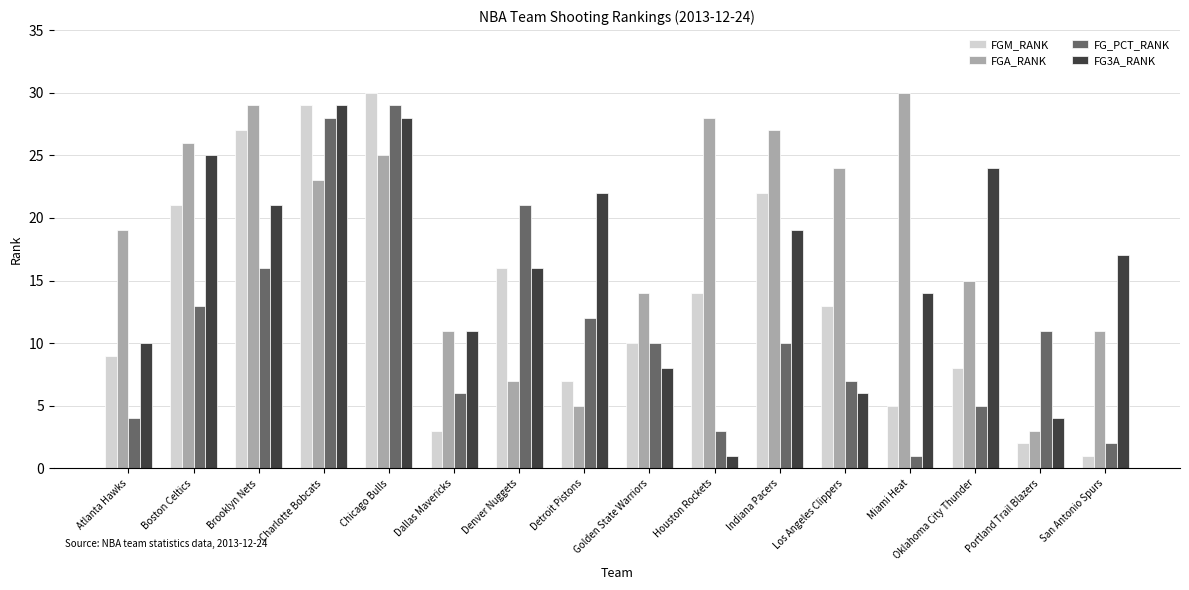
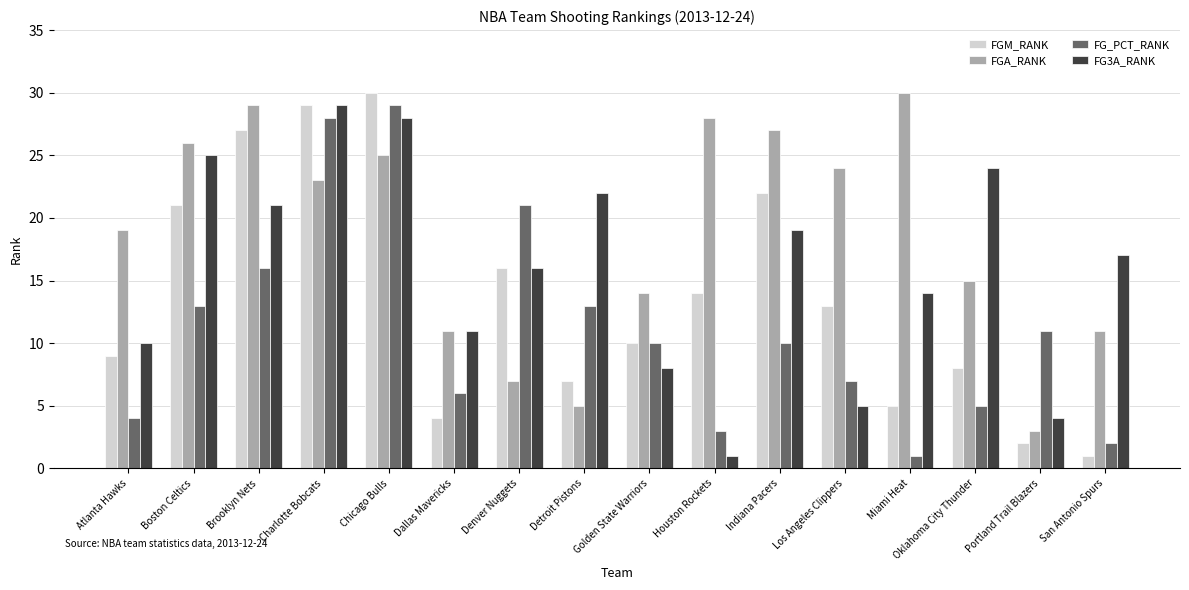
  {
    "FGM_RANK": {
      "Atlanta Hawks": 9,
      "Boston Celtics": 21,
      "Brooklyn Nets": 27,
      "Charlotte Bobcats": 29,
      "Chicago Bulls": 30,
-     "Dallas Mavericks": 3,
+     "Dallas Mavericks": 4,
      "Denver Nuggets": 16,
      "Detroit Pistons": 7,
      "Golden State Warriors": 10,
      "Houston Rockets": 14,
      "Indiana Pacers": 22,
      "Los Angeles Clippers": 13,
      "Miami Heat": 5,
      "Oklahoma City Thunder": 8,
      "Portland Trail Blazers": 2,
      "San Antonio Spurs": 1
    },
    "FGA_RANK": {
      "Atlanta Hawks": 19,
      "Boston Celtics": 26,
      "Brooklyn Nets": 29,
      "Charlotte Bobcats": 23,
      "Chicago Bulls": 25,
      "Dallas Mavericks": 11,
      "Denver Nuggets": 7,
      "Detroit Pistons": 5,
      "Golden State Warriors": 14,
      "Houston Rockets": 28,
      "Indiana Pacers": 27,
      "Los Angeles Clippers": 24,
      "Miami Heat": 30,
      "Oklahoma City Thunder": 15,
      "Portland Trail Blazers": 3,
      "San Antonio Spurs": 11
    },
    "FG_PCT_RANK": {
      "Atlanta Hawks": 4,
      "Boston Celtics": 13,
      "Brooklyn Nets": 16,
      "Charlotte Bobcats": 28,
      "Chicago Bulls": 29,
      "Dallas Mavericks": 6,
      "Denver Nuggets": 21,
-     "Detroit Pistons": 12,
+     "Detroit Pistons": 13,
      "Golden State Warriors": 10,
      "Houston Rockets": 3,
      "Indiana Pacers": 10,
      "Los Angeles Clippers": 7,
      "Miami Heat": 1,
      "Oklahoma City Thunder": 5,
      "Portland Trail Blazers": 11,
      "San Antonio Spurs": 2
    },
    "FG3A_RANK": {
      "Atlanta Hawks": 10,
      "Boston Celtics": 25,
      "Brooklyn Nets": 21,
      "Charlotte Bobcats": 29,
      "Chicago Bulls": 28,
      "Dallas Mavericks": 11,
      "Denver Nuggets": 16,
      "Detroit Pistons": 22,
      "Golden State Warriors": 8,
      "Houston Rockets": 1,
      "Indiana Pacers": 19,
-     "Los Angeles Clippers": 6,
+     "Los Angeles Clippers": 5,
      "Miami Heat": 14,
      "Oklahoma City Thunder": 24,
      "Portland Trail Blazers": 4,
      "San Antonio Spurs": 17
    }
  }
